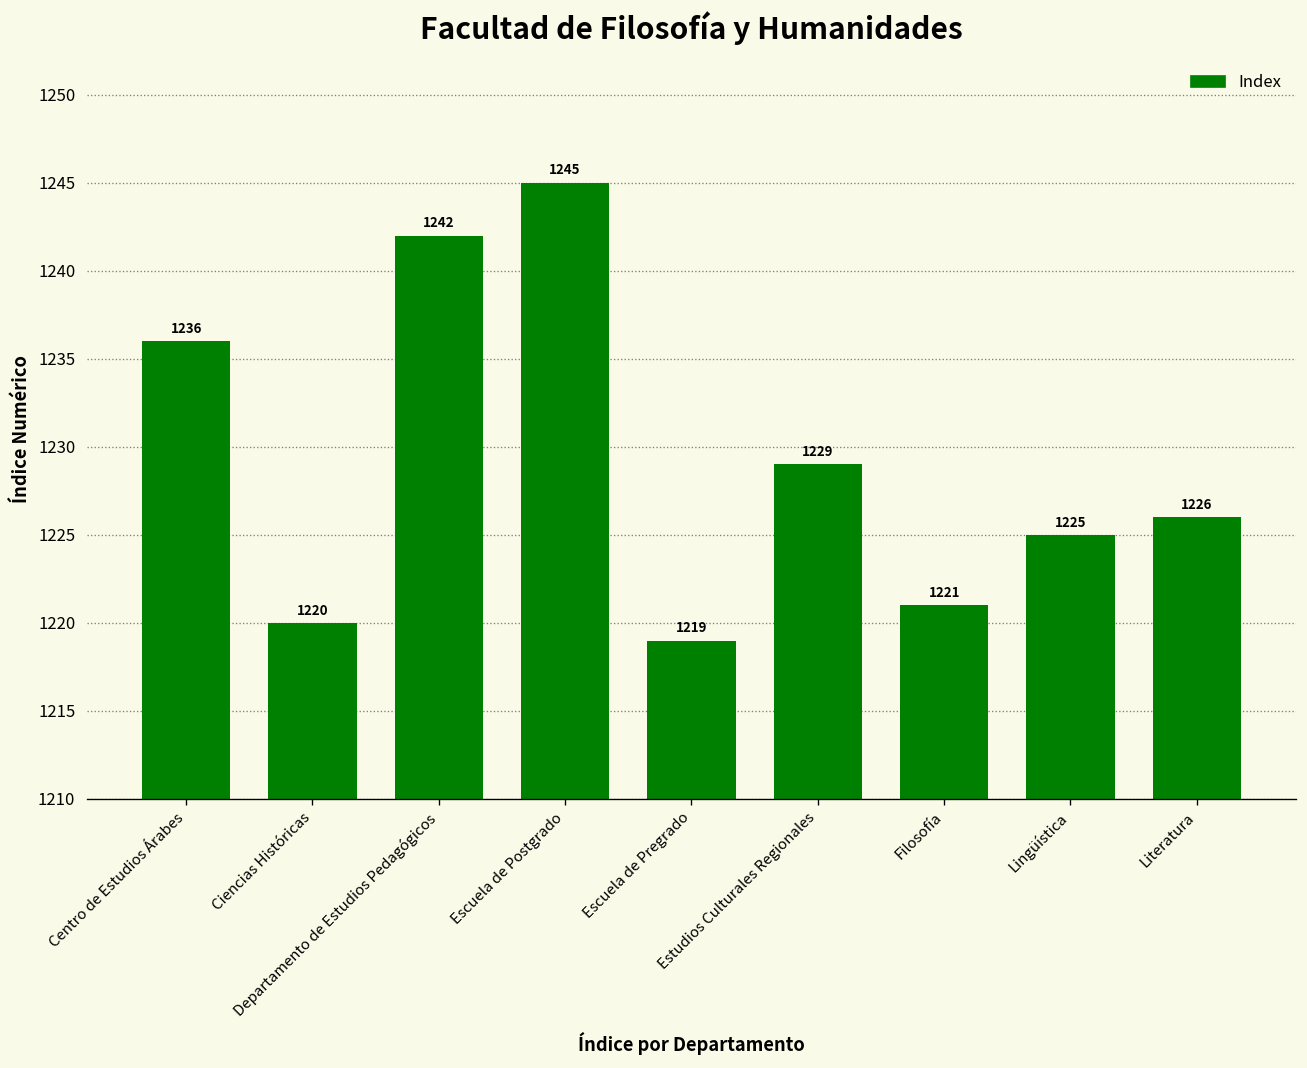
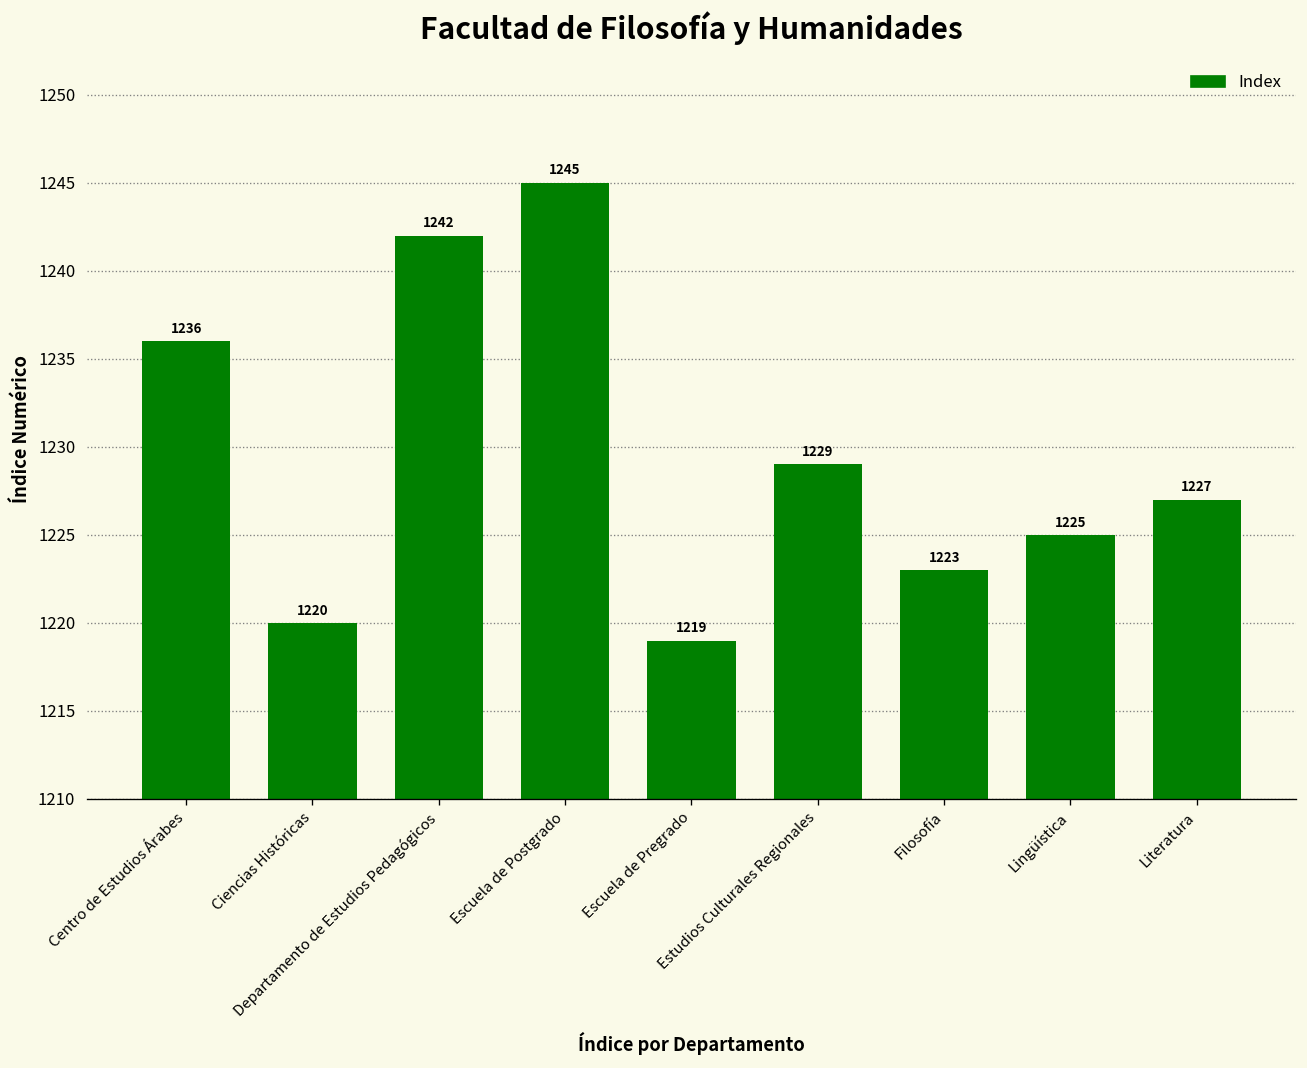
  {
    "Centro de Estudios Árabes": 1236,
    "Ciencias Históricas": 1220,
    "Departamento de Estudios Pedagógicos": 1242,
    "Escuela de Postgrado": 1245,
    "Escuela de Pregrado": 1219,
    "Estudios Culturales Regionales": 1229,
-   "Filosofía": 1221,
+   "Filosofía": 1223,
    "Lingüística": 1225,
-   "Literatura": 1226
+   "Literatura": 1227
  }
